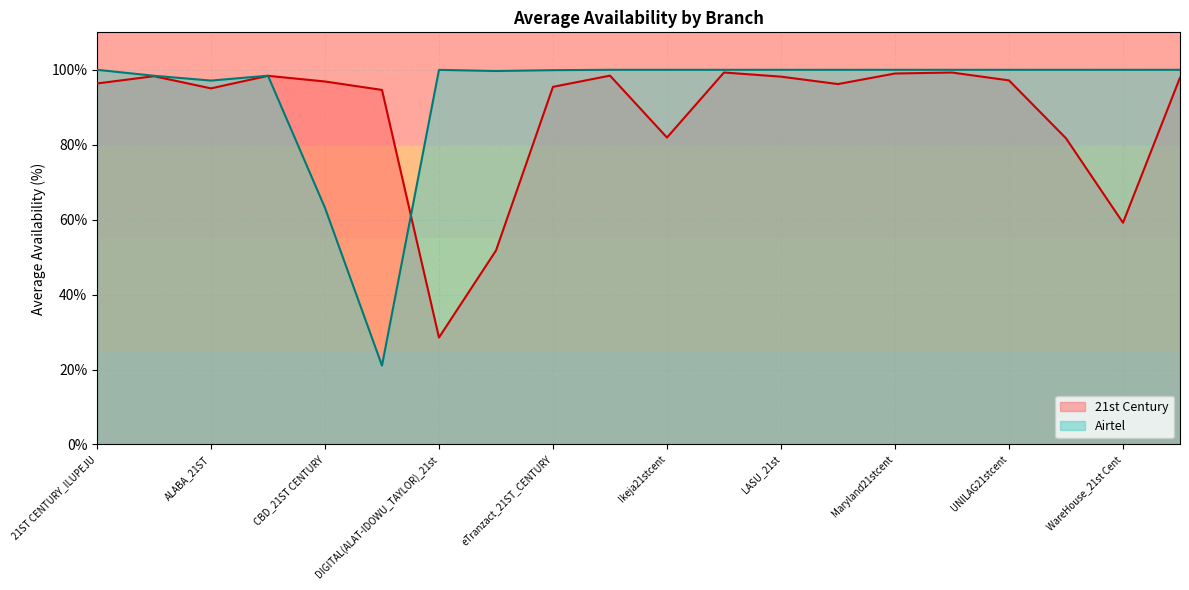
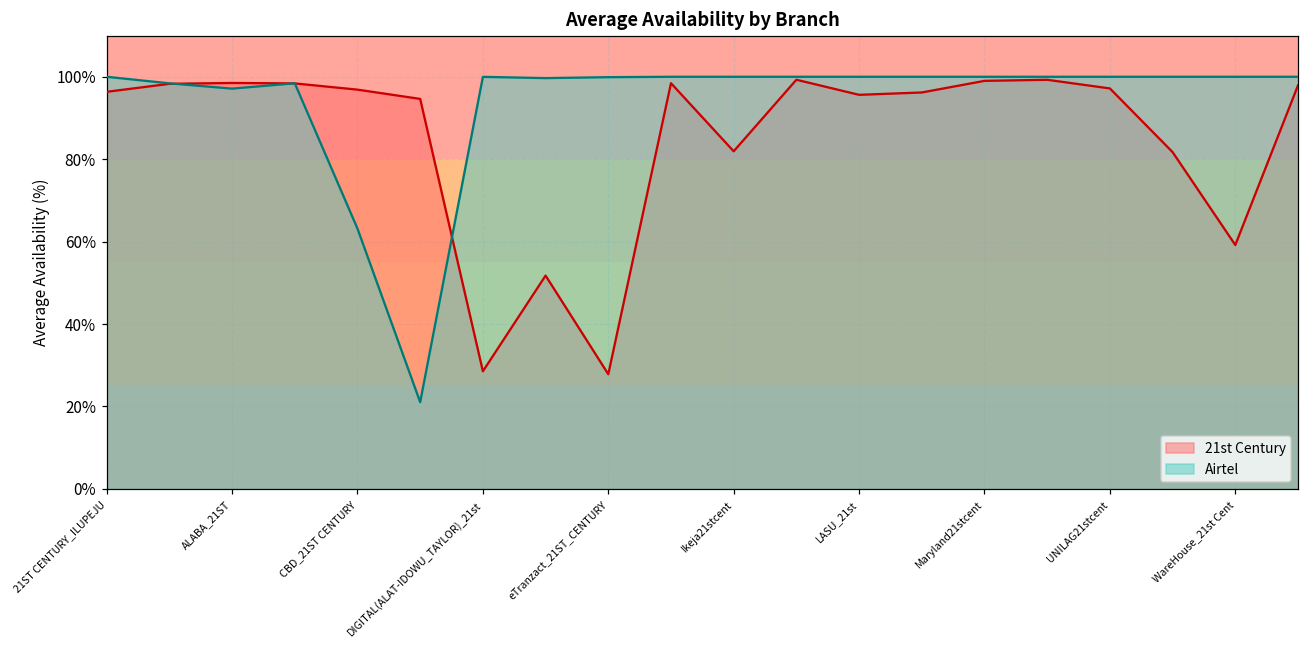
  {
    "21st Century": {
      "21ST CENTURY_ILUPEJU": "96%",
-     "ALABA_21ST": "95%",
+     "ALABA_21ST": "99%",
      "CBD_21ST CENTURY": "97%",
      "DIGITAL(ALAT-IDOWU_TAYLOR)_21st": "29%",
-     "eTranzact_21ST_CENTURY": "95%",
+     "eTranzact_21ST_CENTURY": "28%",
      "Ikeja21stcent": "82%",
-     "LASU_21st": "98%",
+     "LASU_21st": "96%",
      "Maryland21stcent": "99%",
      "UNILAG21stcent": "97%",
      "WareHouse_21st Cent": "59%"
    },
    "Airtel": {
      "21ST CENTURY_ILUPEJU": "100%",
      "ALABA_21ST": "97%",
      "CBD_21ST CENTURY": "63%",
      "DIGITAL(ALAT-IDOWU_TAYLOR)_21st": "100%",
      "eTranzact_21ST_CENTURY": "100%",
      "Ikeja21stcent": "100%",
      "LASU_21st": "100%",
      "Maryland21stcent": "100%",
      "UNILAG21stcent": "100%",
      "WareHouse_21st Cent": "100%"
    }
  }
